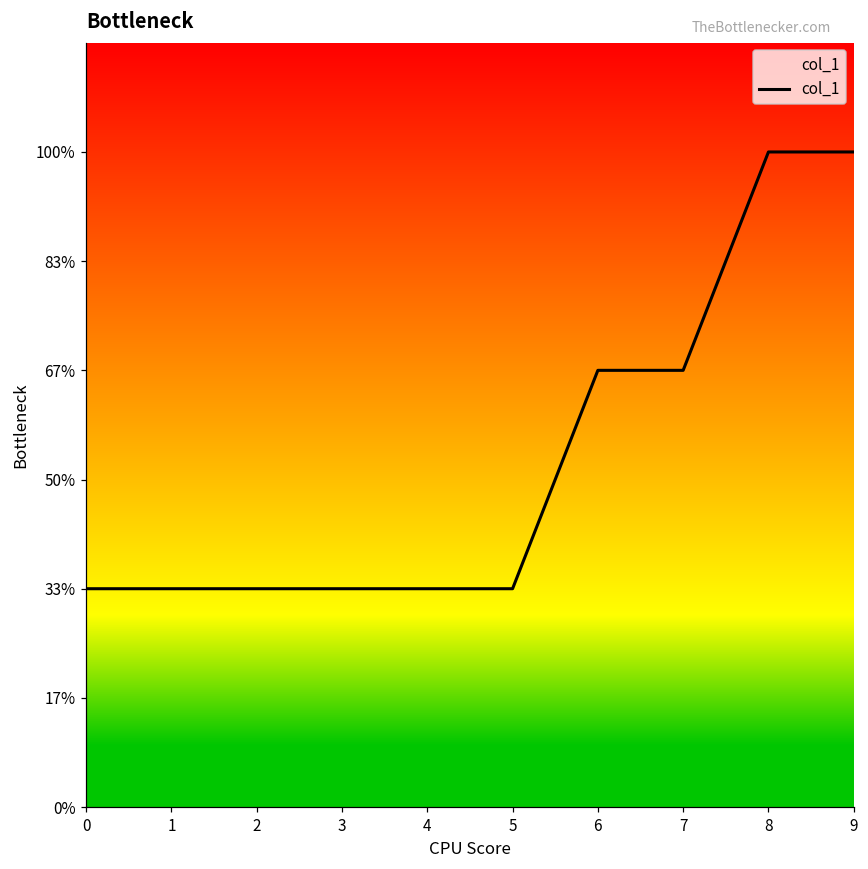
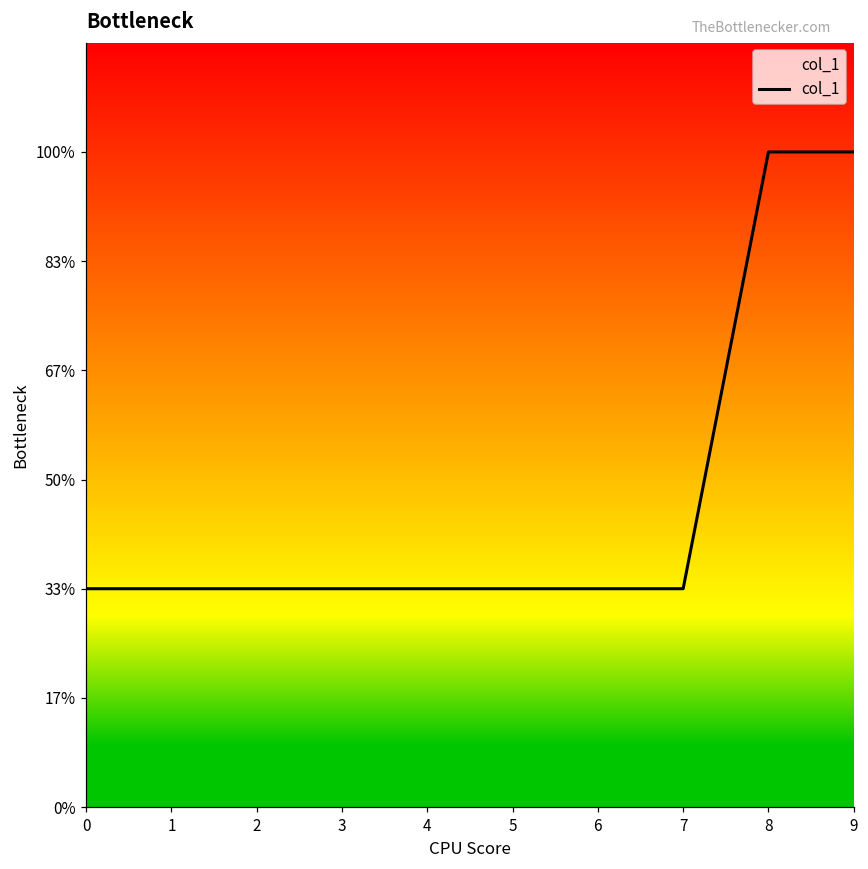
  {
    "0": "33%",
    "1": "33%",
    "2": "33%",
    "3": "33%",
    "4": "33%",
    "5": "33%",
-   "6": "67%",
-   "7": "67%",
+   "6": "33%",
+   "7": "33%",
    "8": "100%",
    "9": "100%"
  }
